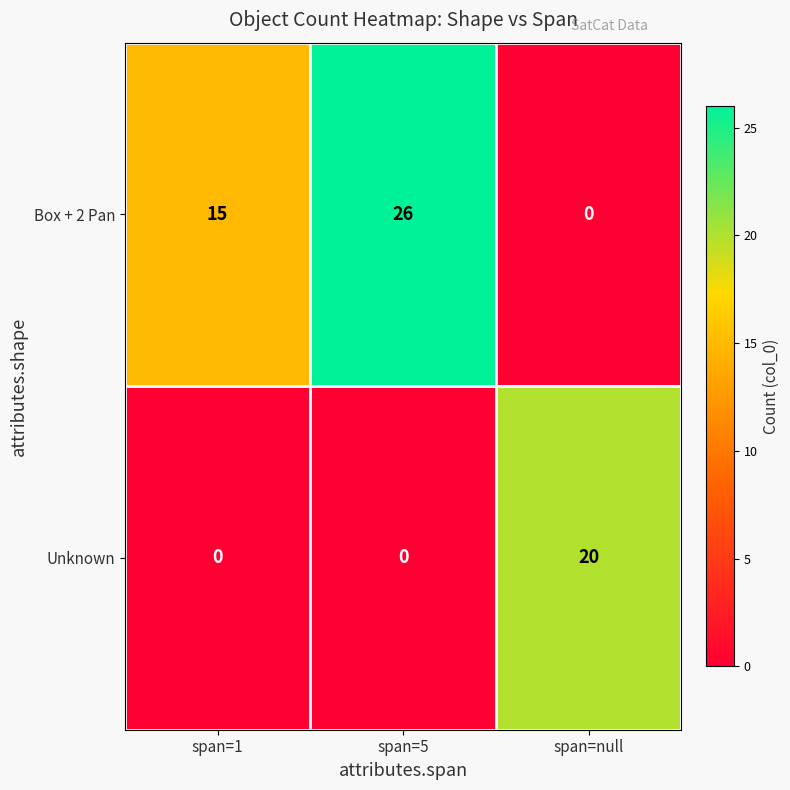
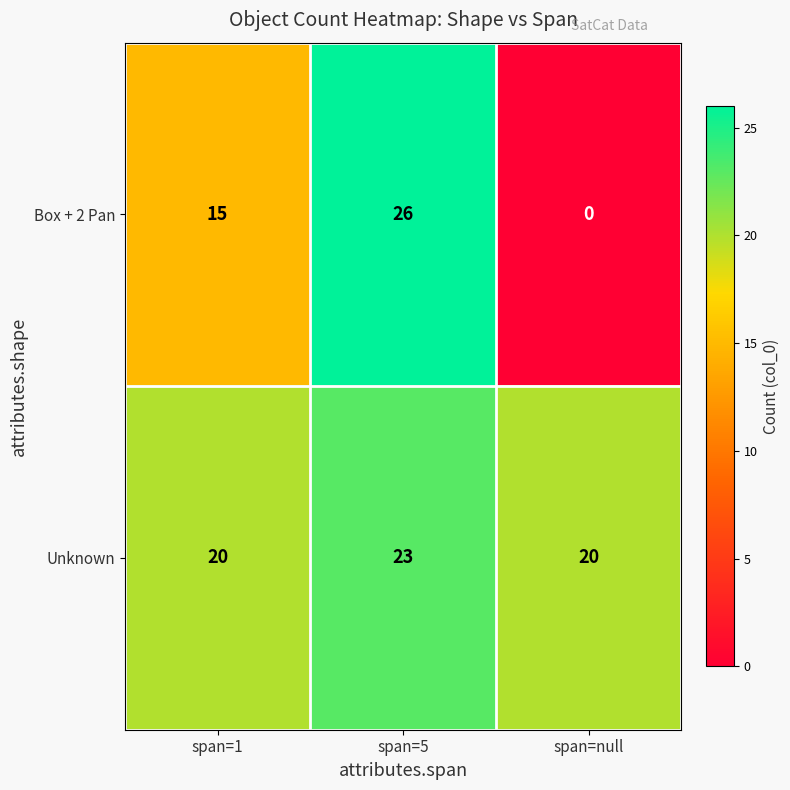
  {
    "Box + 2 Pan": {
      "span=1": 15,
      "span=5": 26,
      "span=null": 0
    },
    "Unknown": {
-     "span=1": 0,
-     "span=5": 0,
+     "span=1": 20,
+     "span=5": 23,
      "span=null": 20
    }
  }
